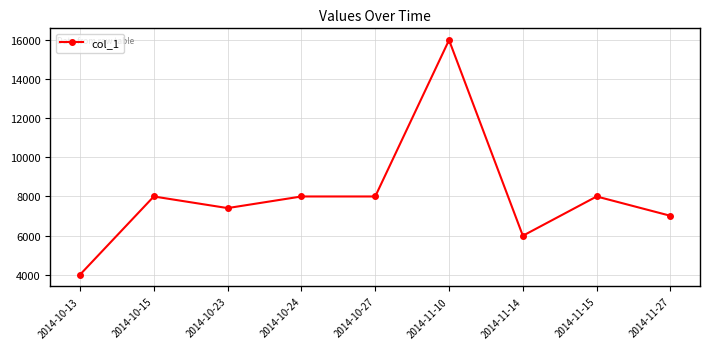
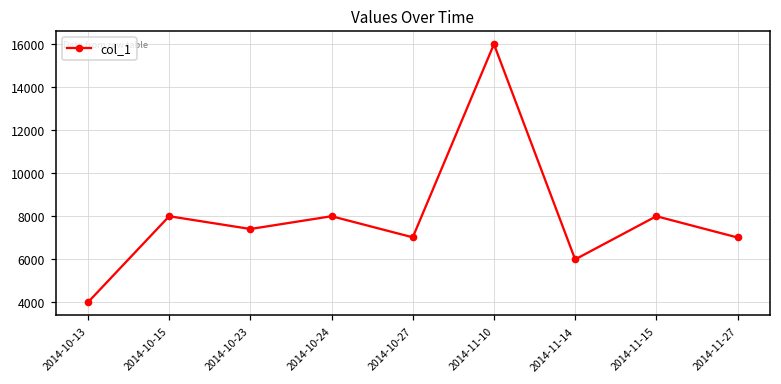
  {
    "2014-10-13": 4000,
    "2014-10-15": 8000,
    "2014-10-23": 7400,
    "2014-10-24": 8000,
-   "2014-10-27": 8000,
+   "2014-10-27": 7000,
    "2014-11-10": 16000,
    "2014-11-14": 6000,
    "2014-11-15": 8000,
    "2014-11-27": 7000
  }
